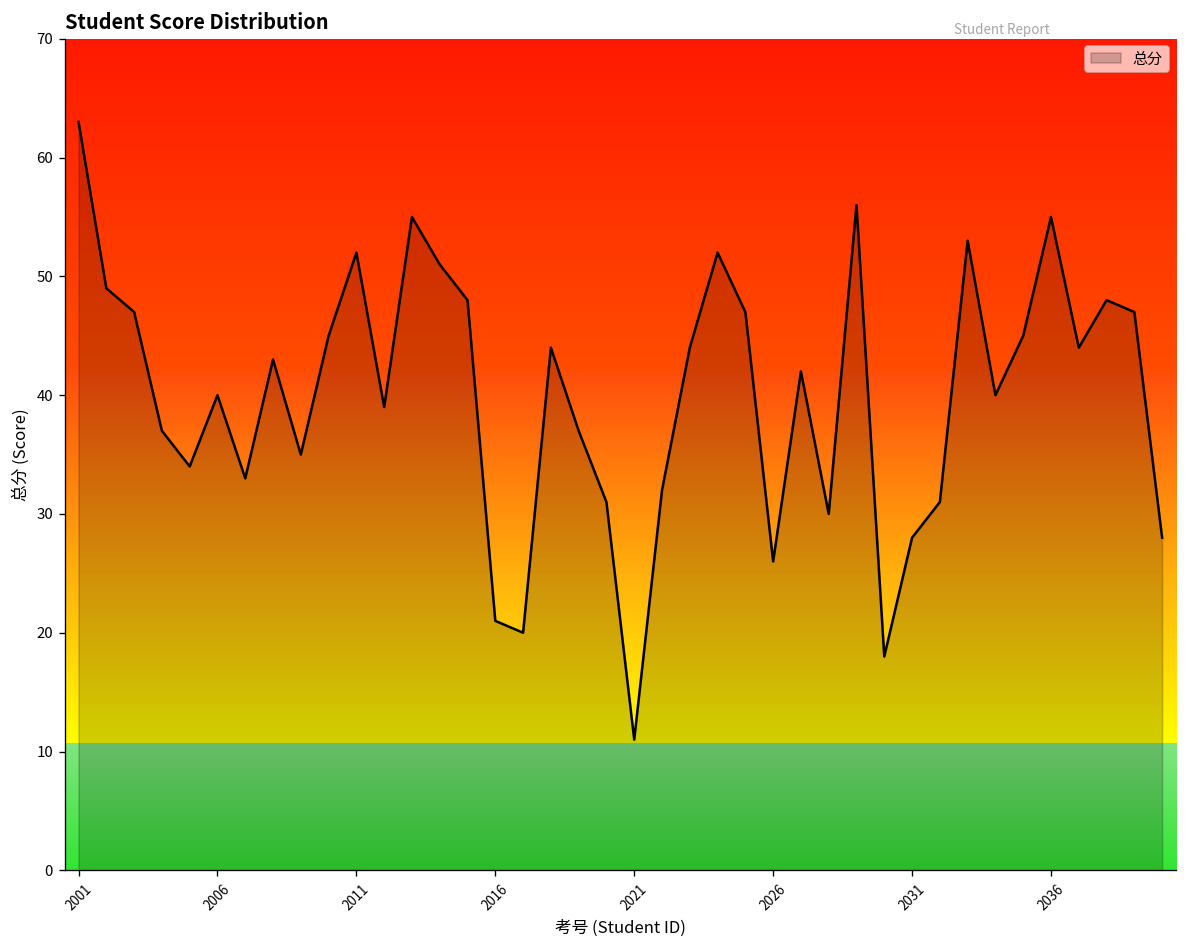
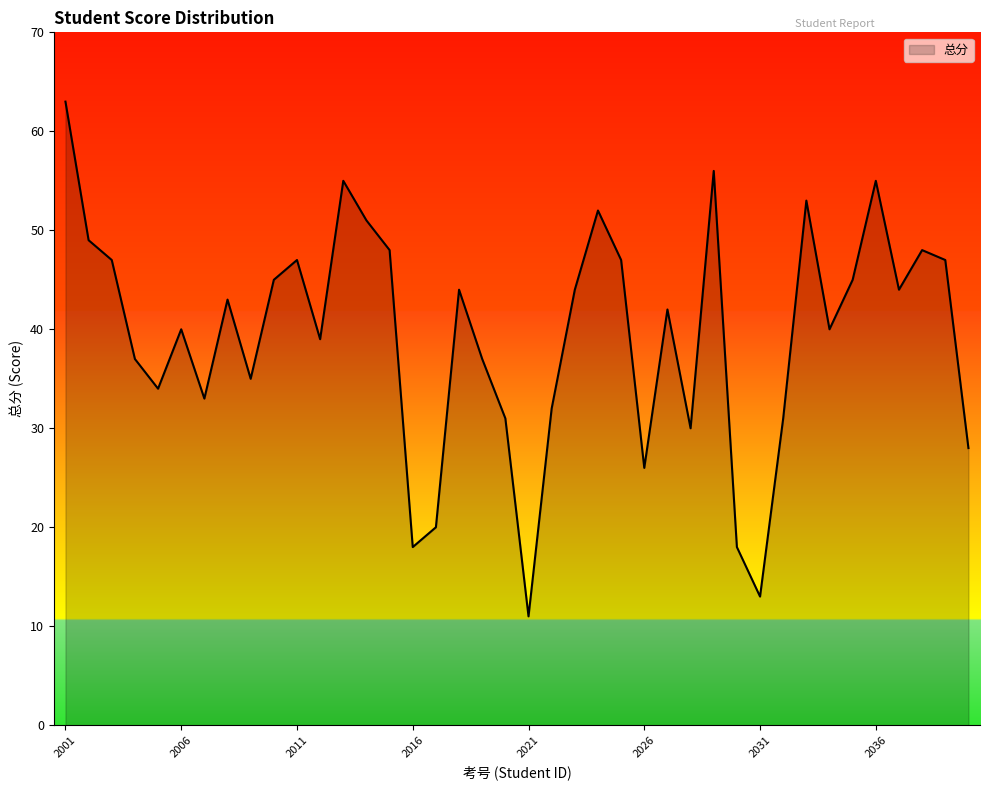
  {
    "2001": 63,
    "2006": 40,
-   "2011": 52,
-   "2016": 21,
+   "2011": 47,
+   "2016": 18,
    "2021": 11,
    "2026": 26,
-   "2031": 28,
+   "2031": 13,
    "2036": 55
  }
